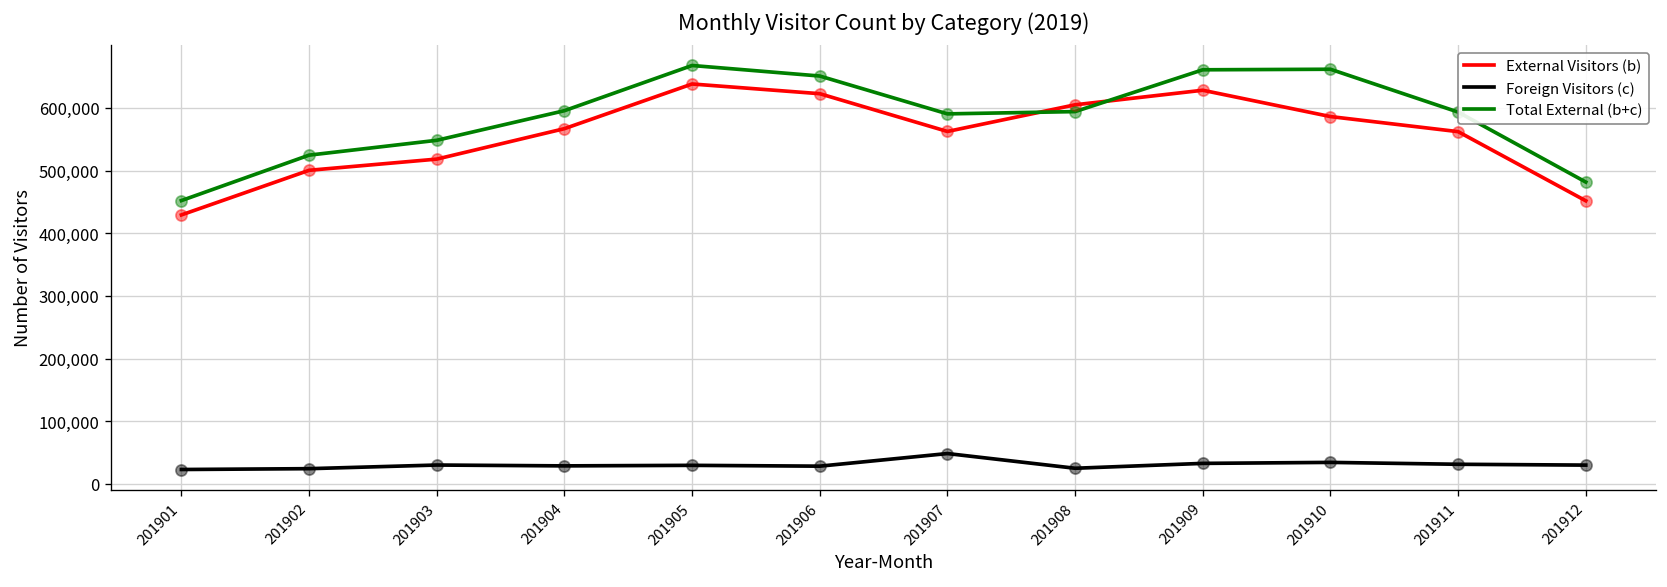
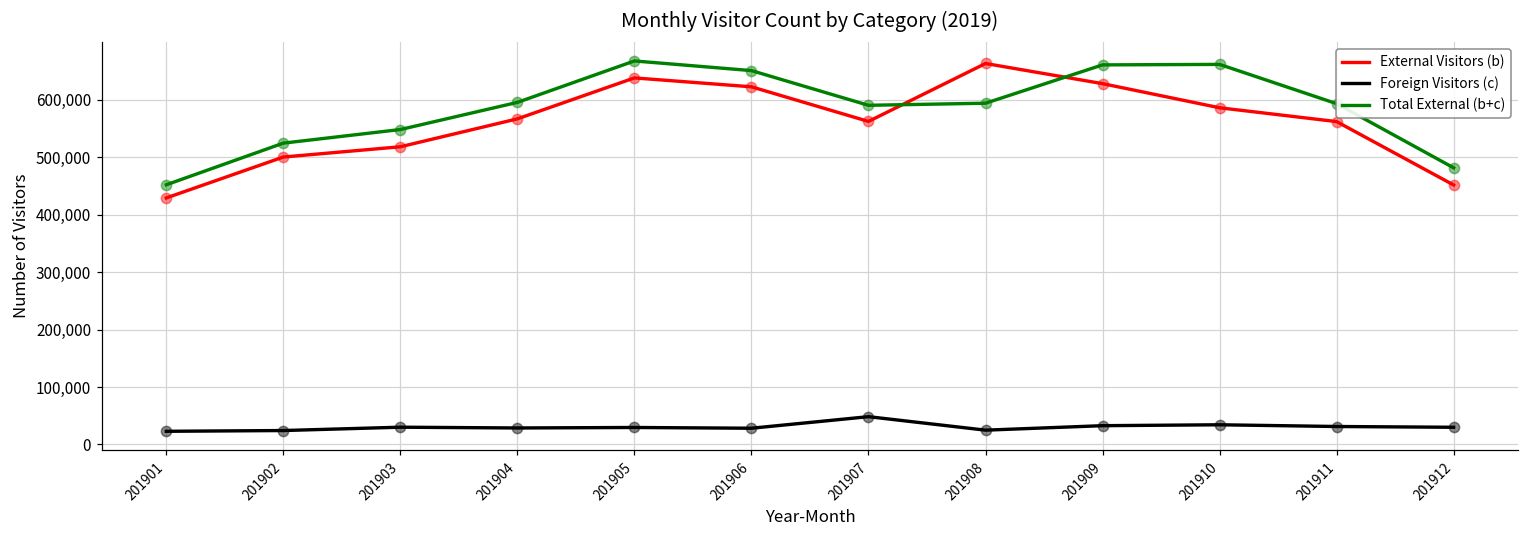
  {
    "External Visitors (b)": {
      "201901": "430,000",
      "201902": "500,000",
      "201903": "520,000",
      "201904": "570,000",
      "201905": "640,000",
      "201906": "620,000",
      "201907": "560,000",
-     "201908": "600,000",
+     "201908": "660,000",
      "201909": "630,000",
      "201910": "590,000",
      "201911": "560,000",
      "201912": "450,000"
    },
    "Foreign Visitors (c)": {
      "201901": "20,000",
      "201902": "20,000",
      "201903": "30,000",
      "201904": "30,000",
      "201905": "30,000",
      "201906": "30,000",
      "201907": "50,000",
      "201908": "20,000",
      "201909": "30,000",
      "201910": "30,000",
      "201911": "30,000",
      "201912": "30,000"
    },
    "Total External (b+c)": {
      "201901": "450,000",
      "201902": "520,000",
      "201903": "550,000",
      "201904": "600,000",
      "201905": "670,000",
      "201906": "650,000",
      "201907": "590,000",
      "201908": "590,000",
      "201909": "660,000",
      "201910": "660,000",
      "201911": "590,000",
      "201912": "480,000"
    }
  }
